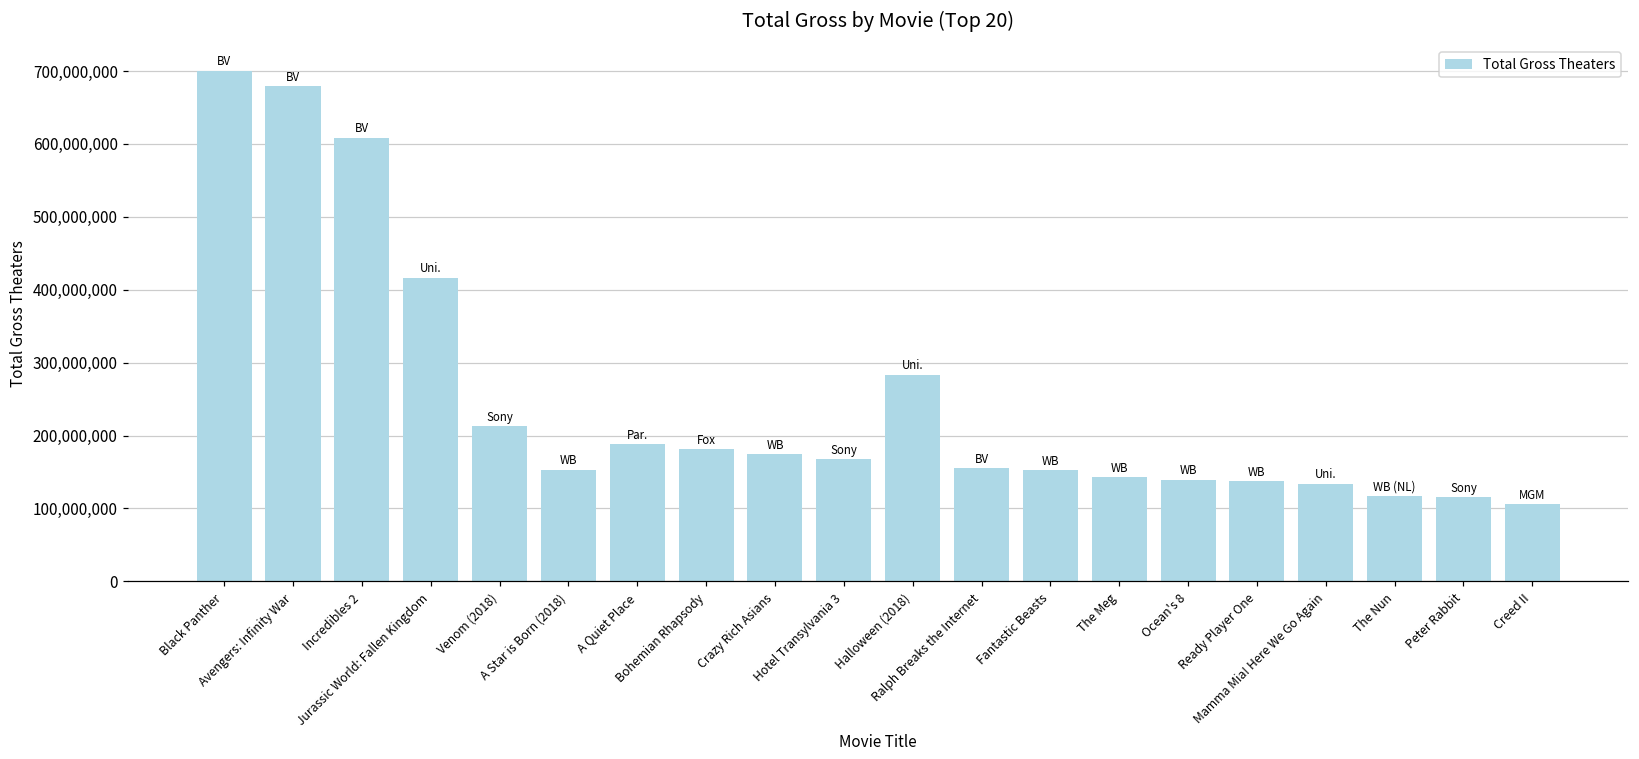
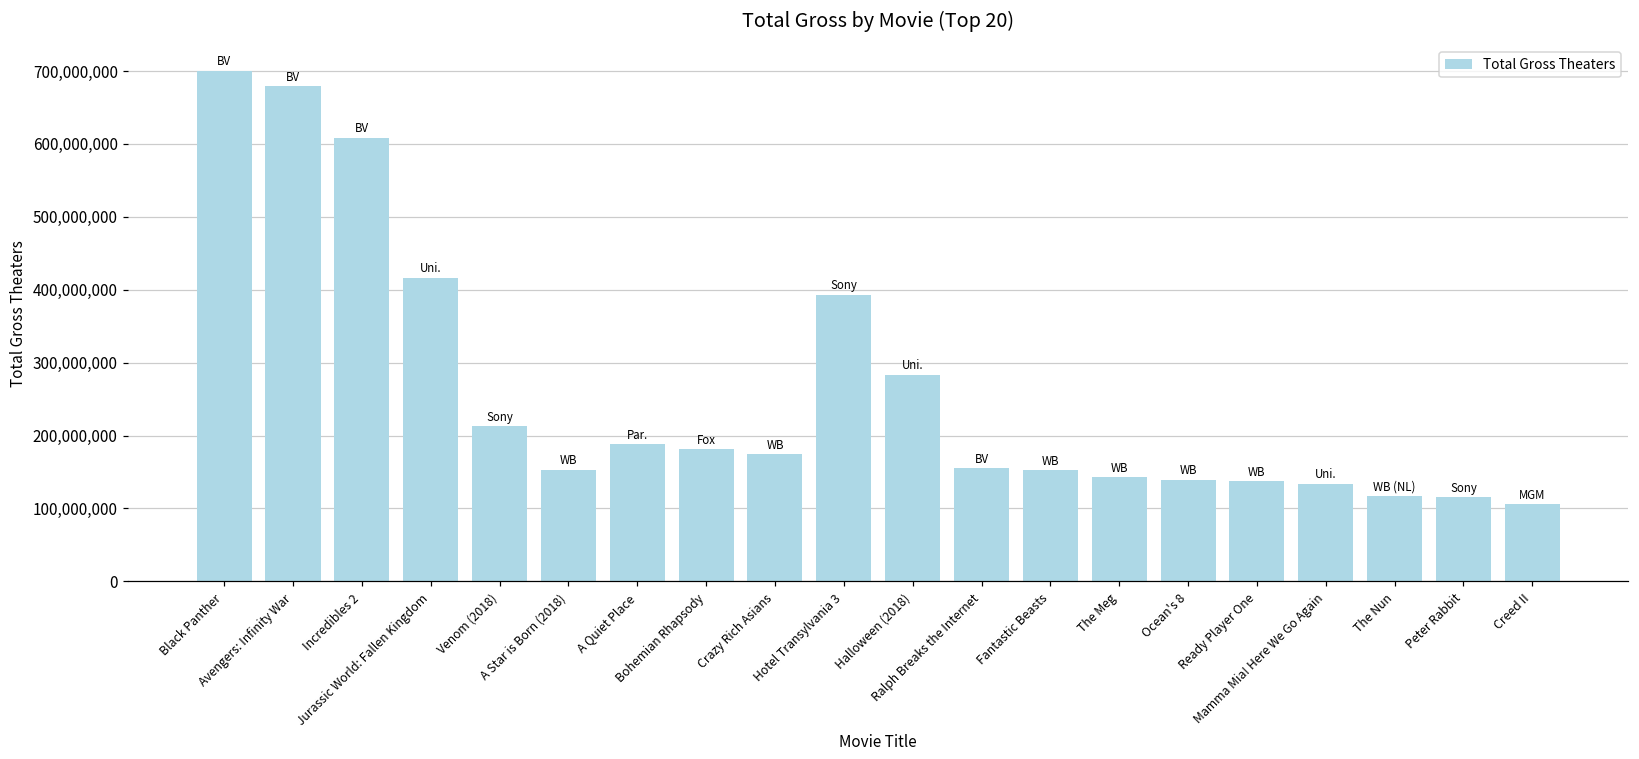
  {
    "Black Panther": "700,000,000",
    "Avengers: Infinity War": "680,000,000",
    "Incredibles 2": "610,000,000",
    "Jurassic World: Fallen Kingdom": "420,000,000",
    "Venom (2018)": "210,000,000",
    "A Star is Born (2018)": "150,000,000",
    "A Quiet Place": "190,000,000",
    "Bohemian Rhapsody": "180,000,000",
    "Crazy Rich Asians": "170,000,000",
-   "Hotel Transylvania 3": "170,000,000",
+   "Hotel Transylvania 3": "390,000,000",
    "Halloween (2018)": "280,000,000",
    "Ralph Breaks the Internet": "150,000,000",
    "Fantastic Beasts": "150,000,000",
    "The Meg": "140,000,000",
    "Ocean's 8": "140,000,000",
    "Ready Player One": "140,000,000",
    "Mamma Mia! Here We Go Again": "130,000,000",
    "The Nun": "120,000,000",
    "Peter Rabbit": "120,000,000",
    "Creed II": "110,000,000"
  }
